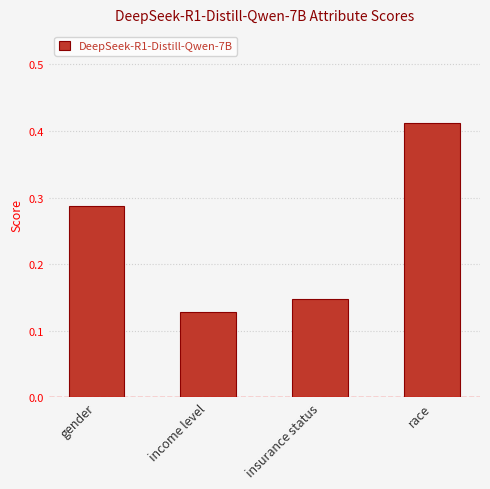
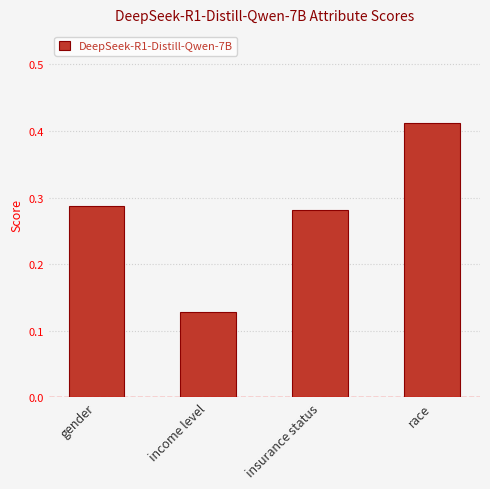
  {
    "gender": 0.29,
    "income level": 0.13,
-   "insurance status": 0.15,
+   "insurance status": 0.28,
    "race": 0.41
  }
